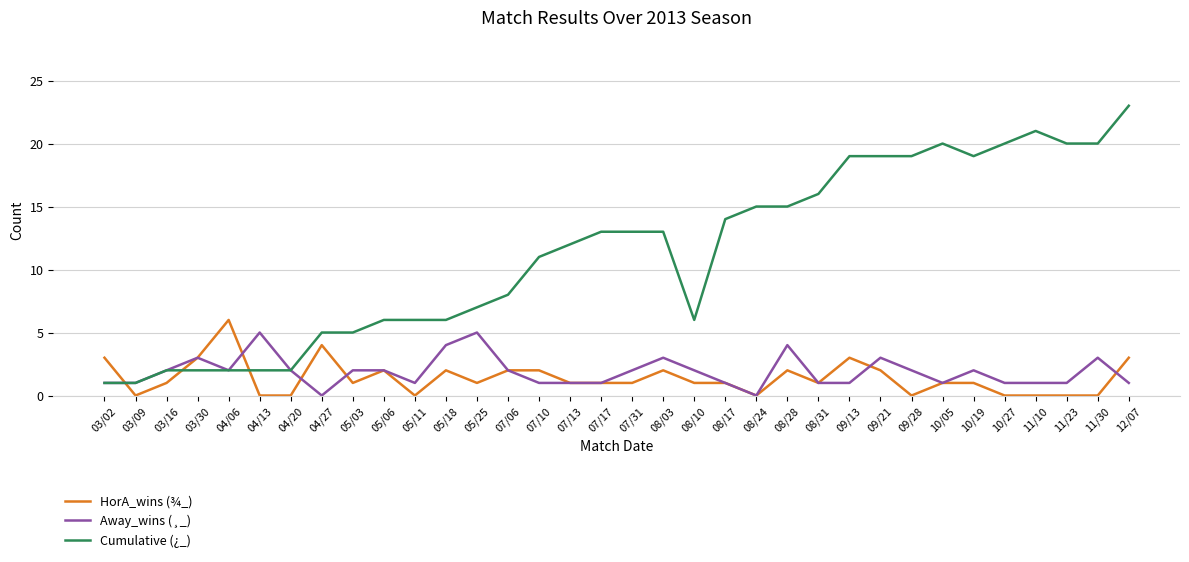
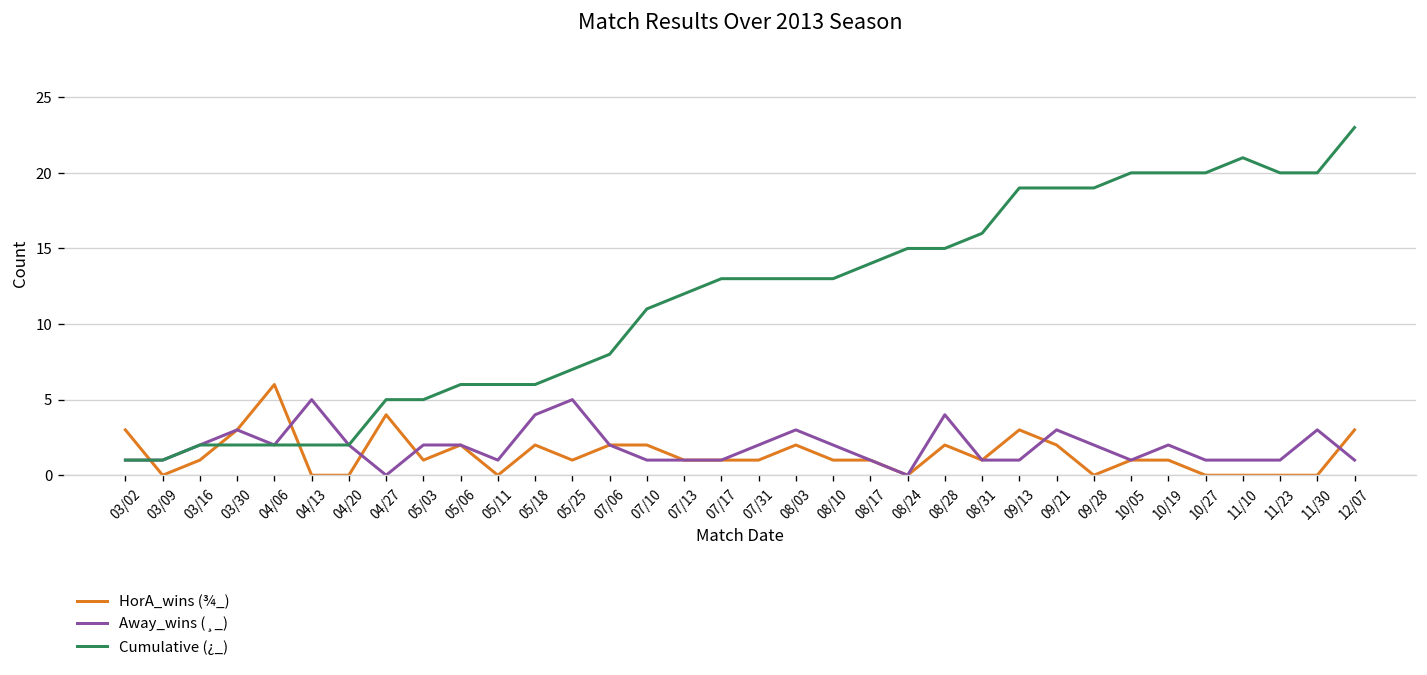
  {
    "HorA_wins (¾_)": {
      "03/02": 3,
      "03/09": 0,
      "03/16": 1,
      "04/06": 6,
      "04/13": 0,
      "04/20": 0,
      "04/27": 4,
      "05/03": 1,
      "05/11": 0,
      "05/18": 2,
      "05/25": 1,
      "07/10": 2,
      "07/31": 1,
      "08/03": 2,
      "08/10": 1,
      "08/28": 2,
      "09/13": 3,
      "09/21": 2,
      "09/28": 0,
      "10/19": 1,
      "10/27": 0,
      "11/10": 0,
      "11/23": 0,
      "11/30": 0,
      "12/07": 3
    },
    "Away_wins (¸_)": {
      "04/13": 5,
      "04/27": 0,
      "05/03": 2,
      "05/11": 1,
      "05/18": 4,
      "05/25": 5,
      "07/10": 1,
      "07/31": 2,
      "08/03": 3,
      "08/10": 2,
      "08/28": 4,
      "09/13": 1,
      "09/21": 3,
      "09/28": 2,
      "10/19": 2,
      "10/27": 1,
      "11/10": 1,
      "11/23": 1,
      "11/30": 3,
      "12/07": 1
    },
    "Cumulative (¿_)": {
      "03/30": 2,
      "04/13": 2,
      "04/27": 5,
      "05/03": 5,
      "05/06": 6,
      "05/11": 6,
      "05/18": 6,
      "05/25": 7,
      "07/06": 8,
      "07/10": 11,
      "07/13": 12,
      "07/17": 13,
      "07/31": 13,
      "08/03": 13,
-     "08/10": 6,
+     "08/10": 13,
      "08/17": 14,
      "08/24": 15,
      "08/28": 15,
      "08/31": 16,
      "09/13": 19,
      "09/21": 19,
      "09/28": 19,
      "10/05": 20,
-     "10/19": 19,
+     "10/19": 20,
      "10/27": 20,
      "11/10": 21,
      "11/23": 20,
      "11/30": 20,
      "12/07": 23
    }
  }
